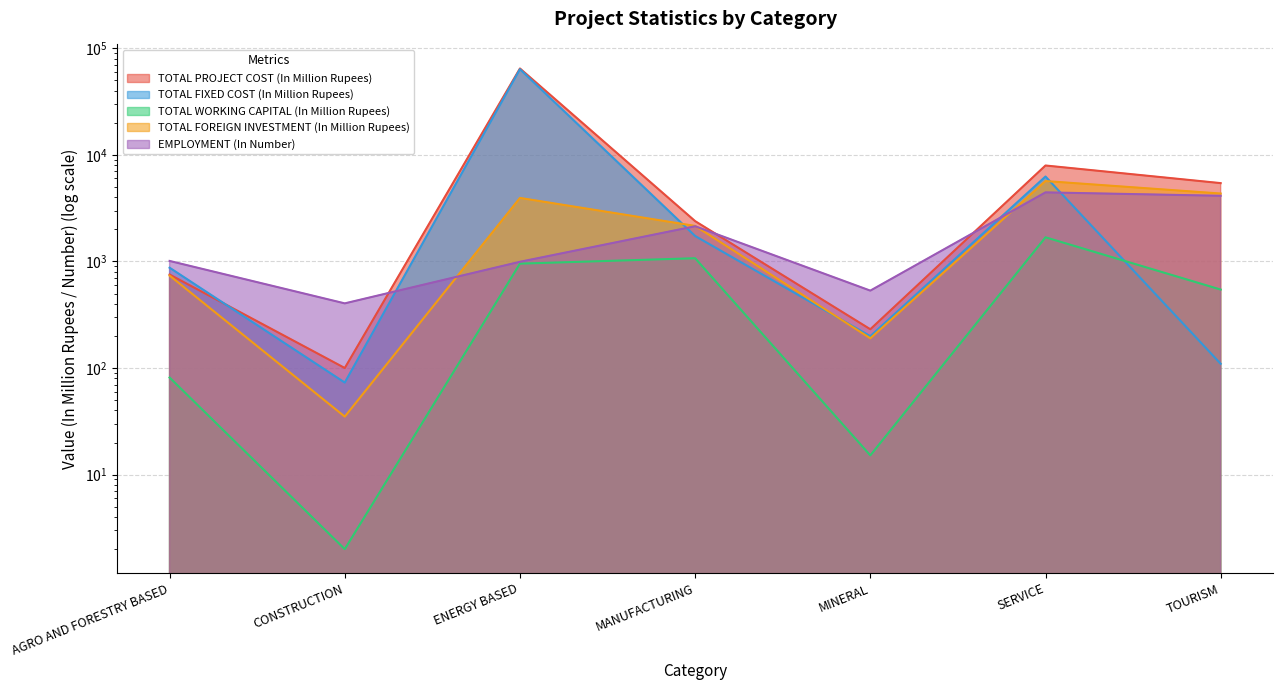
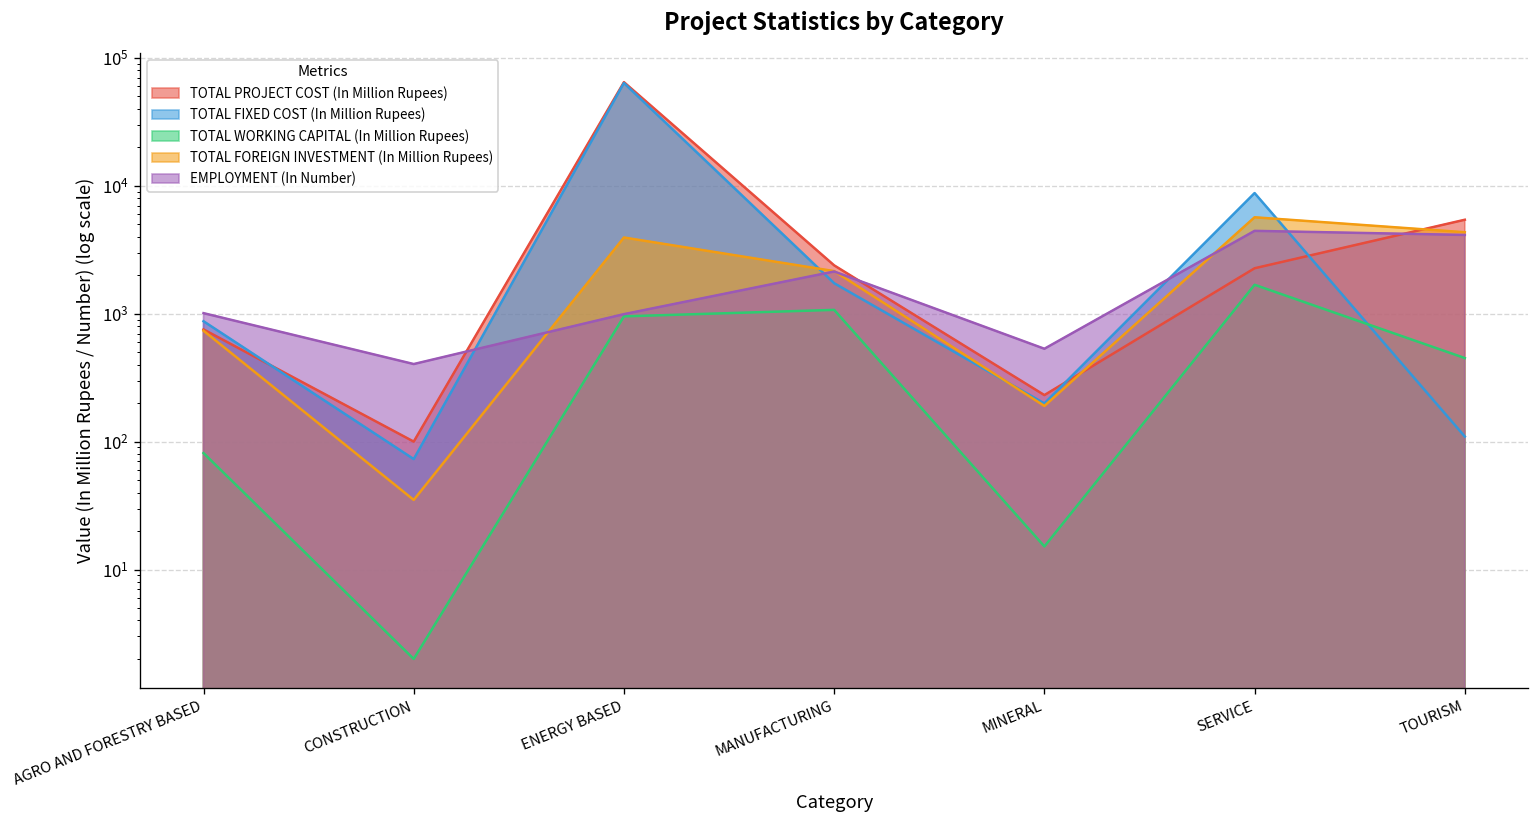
  {
    "TOTAL PROJECT COST (In Million Rupees)": {
      "CONSTRUCTION": 100,
      "MANUFACTURING": 2400,
      "MINERAL": 230,
-     "SERVICE": 8000,
+     "SERVICE": 2300,
      "TOURISM": 5000
    },
    "TOTAL FIXED COST (In Million Rupees)": {
      "AGRO AND FORESTRY BASED": 900,
      "CONSTRUCTION": 70,
      "MANUFACTURING": 1700,
-     "SERVICE": 6000,
+     "SERVICE": 9000,
      "TOURISM": 110
    },
    "TOTAL WORKING CAPITAL (In Million Rupees)": {
      "AGRO AND FORESTRY BASED": 80,
      "CONSTRUCTION": 2,
      "MANUFACTURING": 1100,
      "MINERAL": 15,
      "SERVICE": 1700,
-     "TOURISM": 500
+     "TOURISM": 450
    },
    "TOTAL FOREIGN INVESTMENT (In Million Rupees)": {
      "CONSTRUCTION": 35,
      "ENERGY BASED": 3900,
      "SERVICE": 6000
    },
    "EMPLOYMENT (In Number)": {
      "AGRO AND FORESTRY BASED": 1000,
      "CONSTRUCTION": 400,
      "MINERAL": 500,
      "SERVICE": 4400
    }
  }
